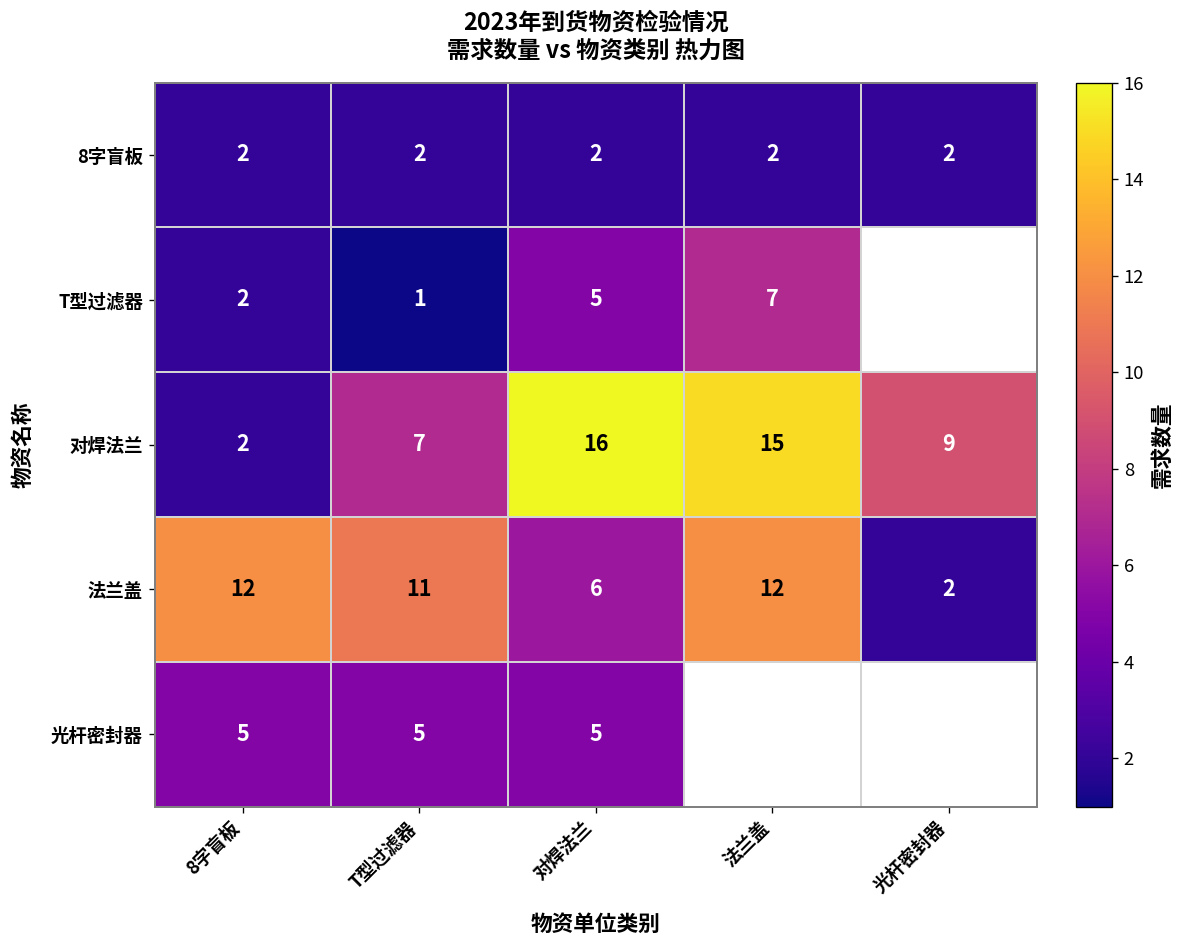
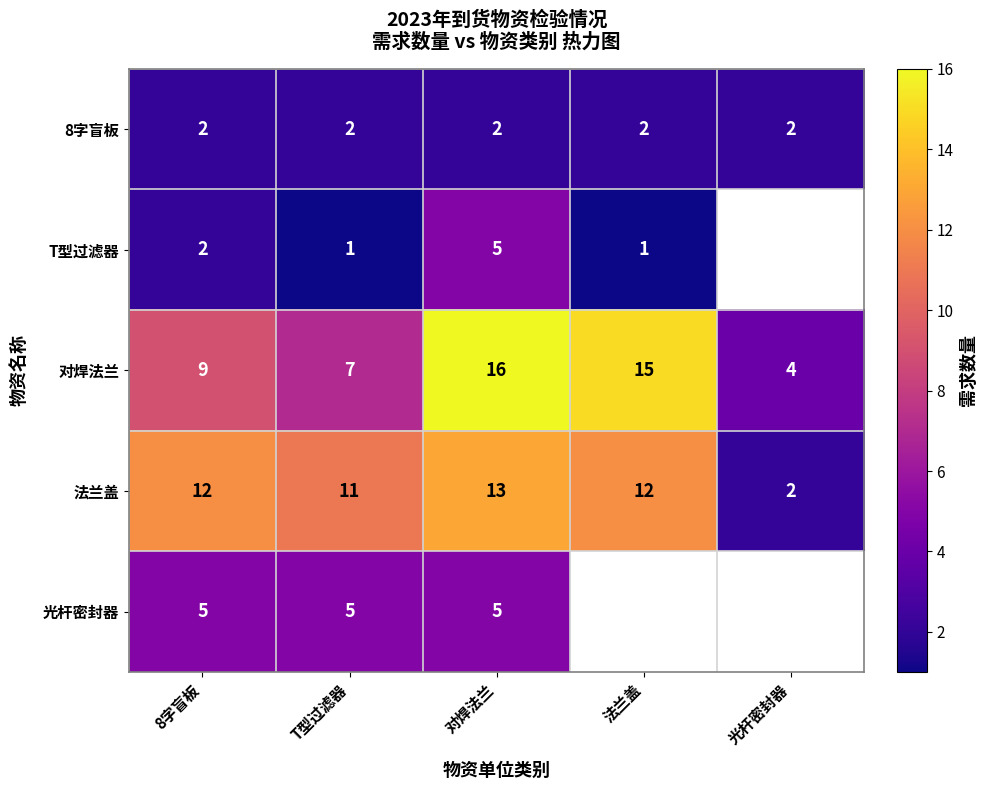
  {
    "8字盲板": {
      "8字盲板": 2,
      "T型过滤器": 2,
      "对焊法兰": 2,
      "法兰盖": 2,
      "光杆密封器": 2
    },
    "T型过滤器": {
      "8字盲板": 2,
      "T型过滤器": 1,
      "对焊法兰": 5,
-     "法兰盖": 7
+     "法兰盖": 1
    },
    "对焊法兰": {
-     "8字盲板": 2,
+     "8字盲板": 9,
      "T型过滤器": 7,
      "对焊法兰": 16,
      "法兰盖": 15,
-     "光杆密封器": 9
+     "光杆密封器": 4
    },
    "法兰盖": {
      "8字盲板": 12,
      "T型过滤器": 11,
-     "对焊法兰": 6,
+     "对焊法兰": 13,
      "法兰盖": 12,
      "光杆密封器": 2
    },
    "光杆密封器": {
      "8字盲板": 5,
      "T型过滤器": 5,
      "对焊法兰": 5
    }
  }
